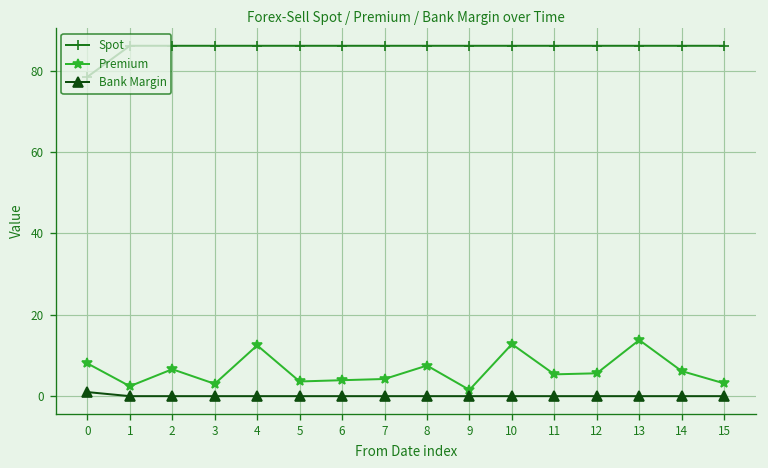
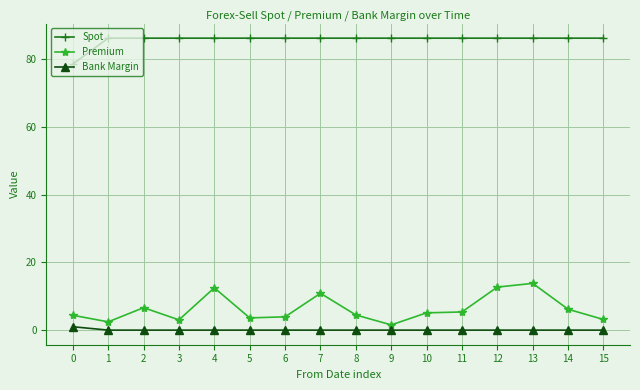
  {
    "Premium": {
-     "0": 8,
+     "0": 4,
      "1": 2,
      "2": 7,
      "3": 3,
      "4": 12,
      "5": 4,
      "6": 4,
-     "7": 4,
-     "8": 8,
+     "7": 11,
+     "8": 4,
      "9": 2,
-     "10": 13,
+     "10": 5,
      "11": 5,
-     "12": 6,
+     "12": 13,
      "13": 14,
      "14": 6,
      "15": 3
    }
  }
